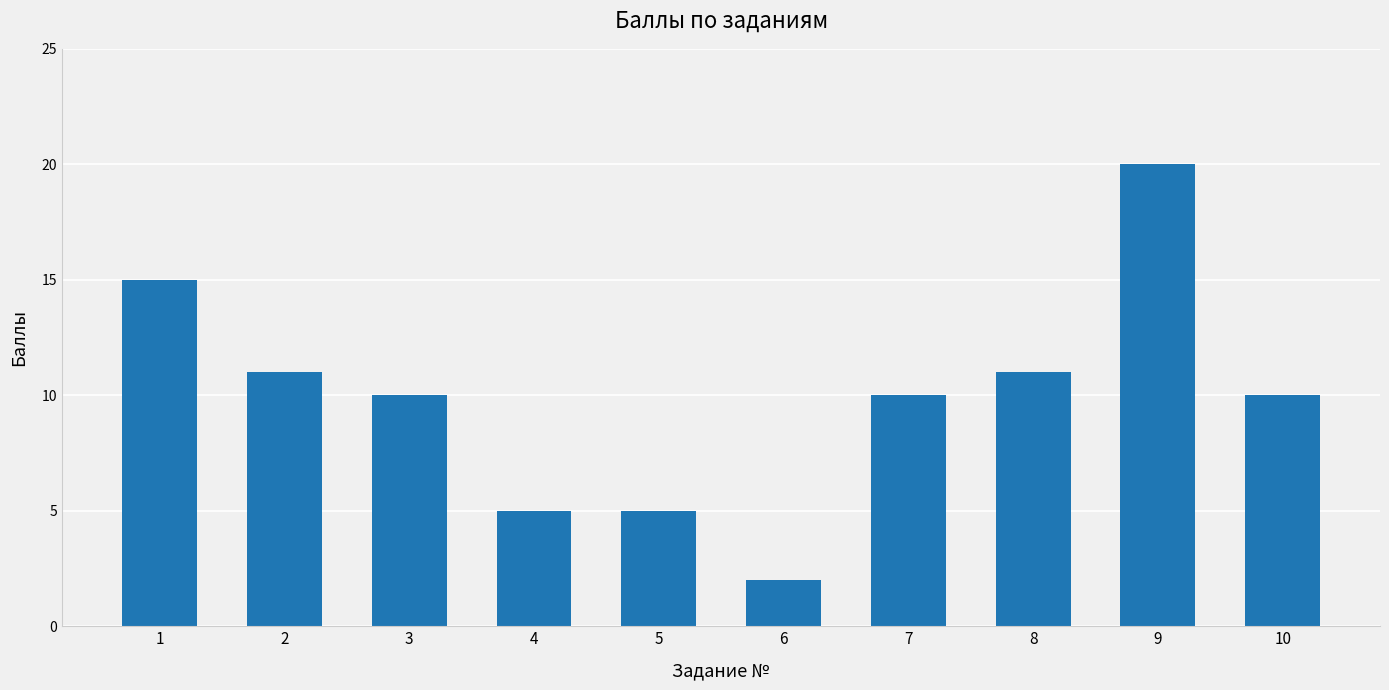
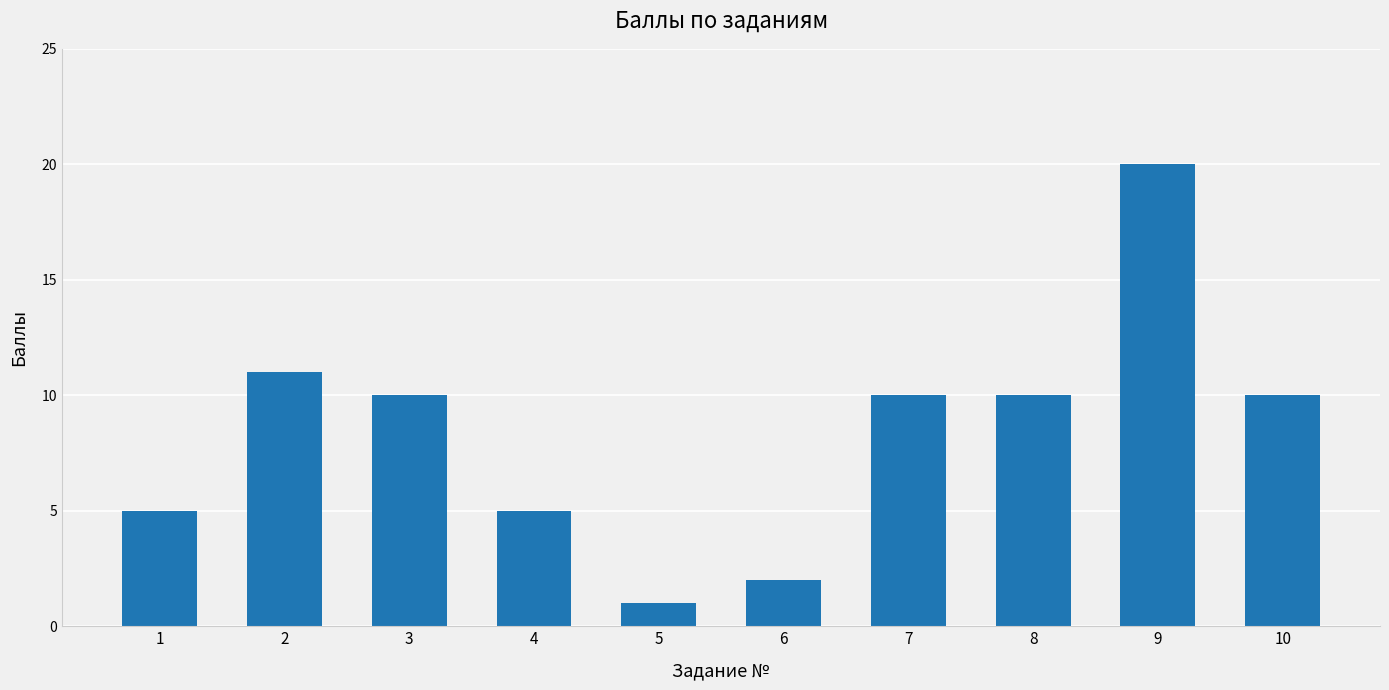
  {
-   "1": 15,
+   "1": 5,
    "2": 11,
    "3": 10,
    "4": 5,
-   "5": 5,
+   "5": 1,
    "6": 2,
    "7": 10,
-   "8": 11,
+   "8": 10,
    "9": 20,
    "10": 10
  }
